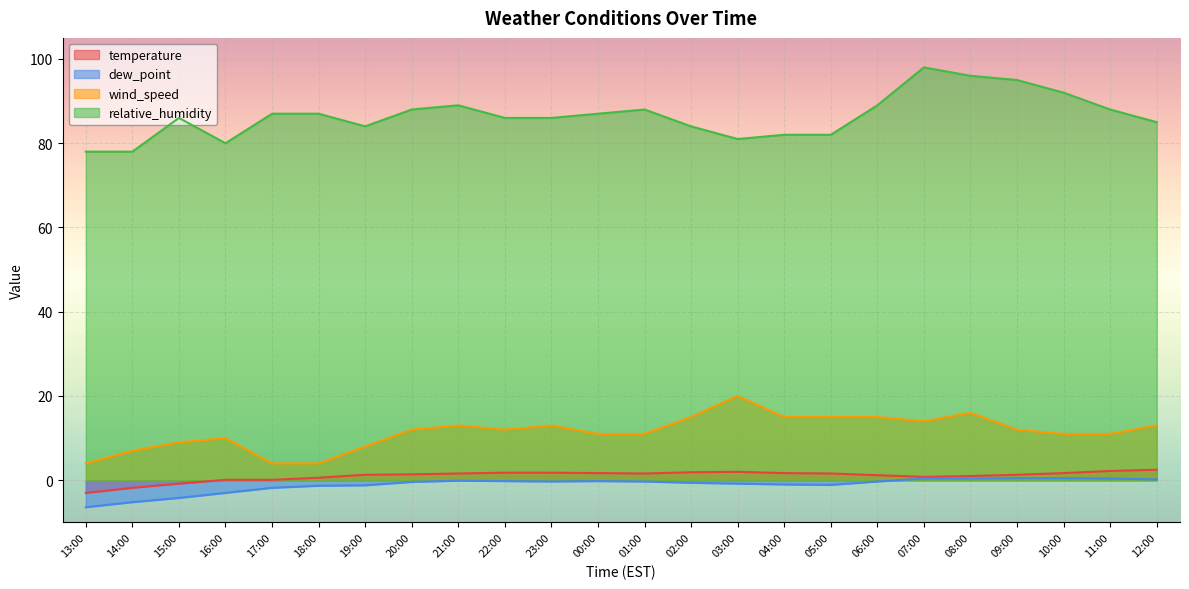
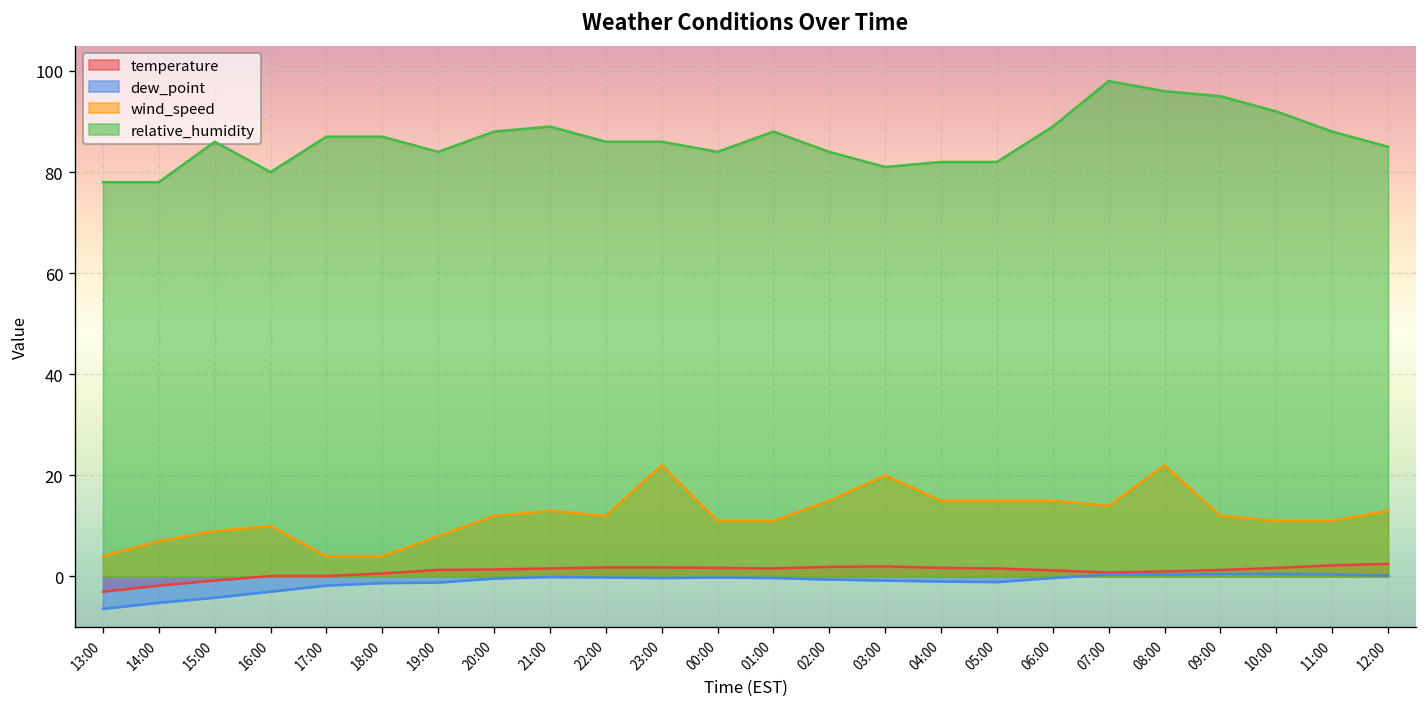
  {
    "wind_speed": {
      "13:00": 4,
      "14:00": 7,
      "15:00": 9,
      "16:00": 10,
      "17:00": 4,
      "18:00": 4,
      "19:00": 8,
      "20:00": 12,
      "21:00": 13,
      "22:00": 12,
-     "23:00": 13,
+     "23:00": 22,
      "00:00": 11,
      "01:00": 11,
      "02:00": 15,
      "03:00": 20,
      "04:00": 15,
      "05:00": 15,
      "06:00": 15,
      "07:00": 14,
-     "08:00": 16,
+     "08:00": 22,
      "09:00": 12,
      "10:00": 11,
      "11:00": 11,
      "12:00": 13
    },
    "relative_humidity": {
      "13:00": 78,
      "14:00": 78,
      "16:00": 80,
      "17:00": 87,
      "18:00": 87,
      "19:00": 84,
      "20:00": 88,
      "21:00": 89,
      "22:00": 86,
      "23:00": 86,
-     "00:00": 87,
+     "00:00": 84,
      "01:00": 88,
      "02:00": 84,
      "03:00": 81,
      "04:00": 82,
      "05:00": 82,
      "06:00": 89,
      "07:00": 98,
      "08:00": 96,
      "09:00": 95,
      "10:00": 92,
      "11:00": 88,
      "12:00": 85
    }
  }
